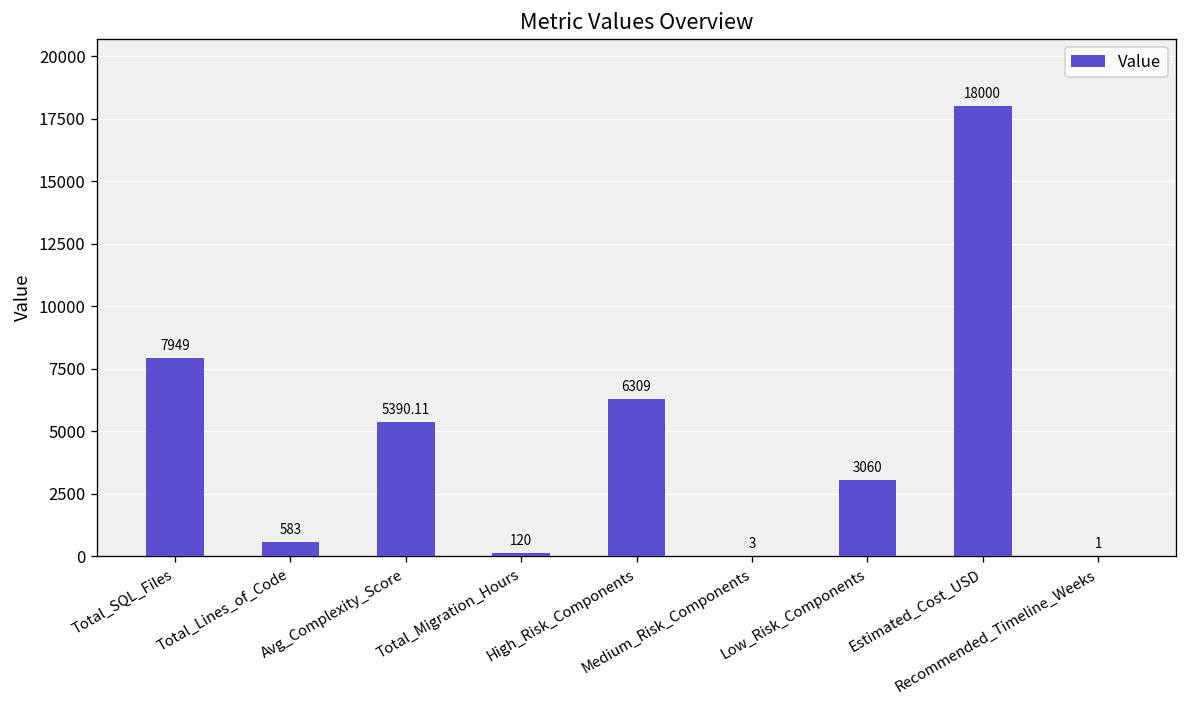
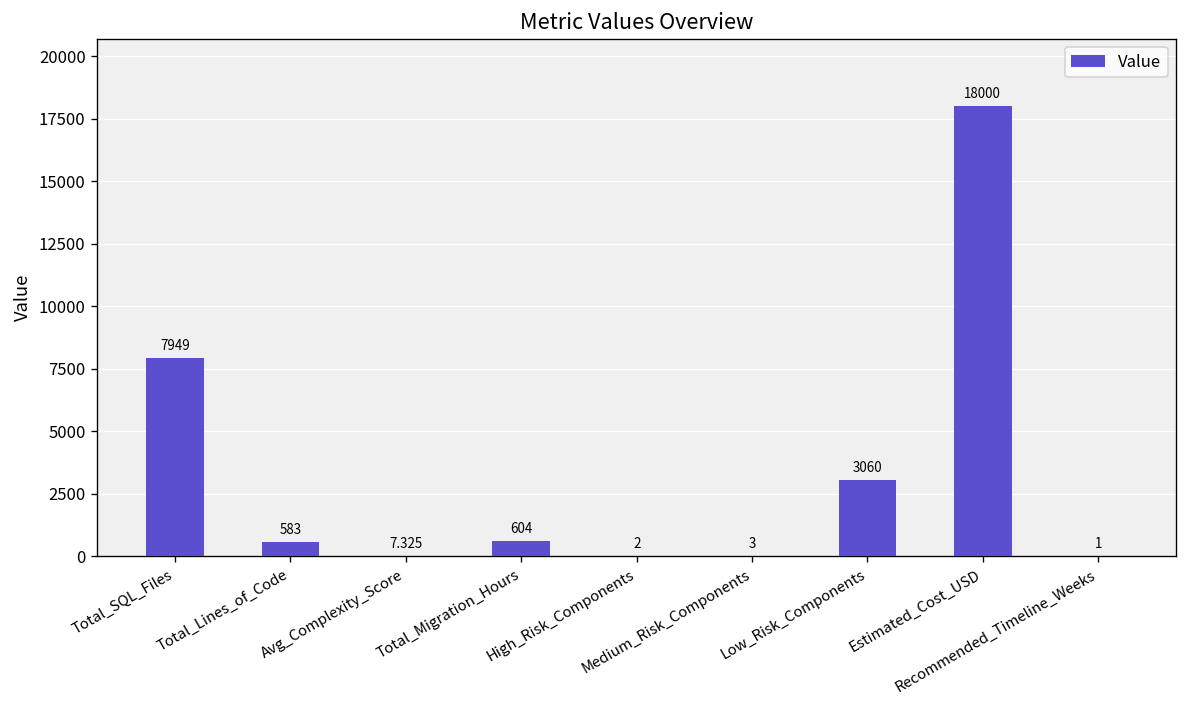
  {
    "Total_SQL_Files": 7949,
    "Total_Lines_of_Code": 583,
-   "Avg_Complexity_Score": 5390.11,
-   "Total_Migration_Hours": 120,
-   "High_Risk_Components": 6309,
+   "Avg_Complexity_Score": 7.325,
+   "Total_Migration_Hours": 604,
+   "High_Risk_Components": 2,
    "Medium_Risk_Components": 3,
    "Low_Risk_Components": 3060,
    "Estimated_Cost_USD": 18000,
    "Recommended_Timeline_Weeks": 1
  }
